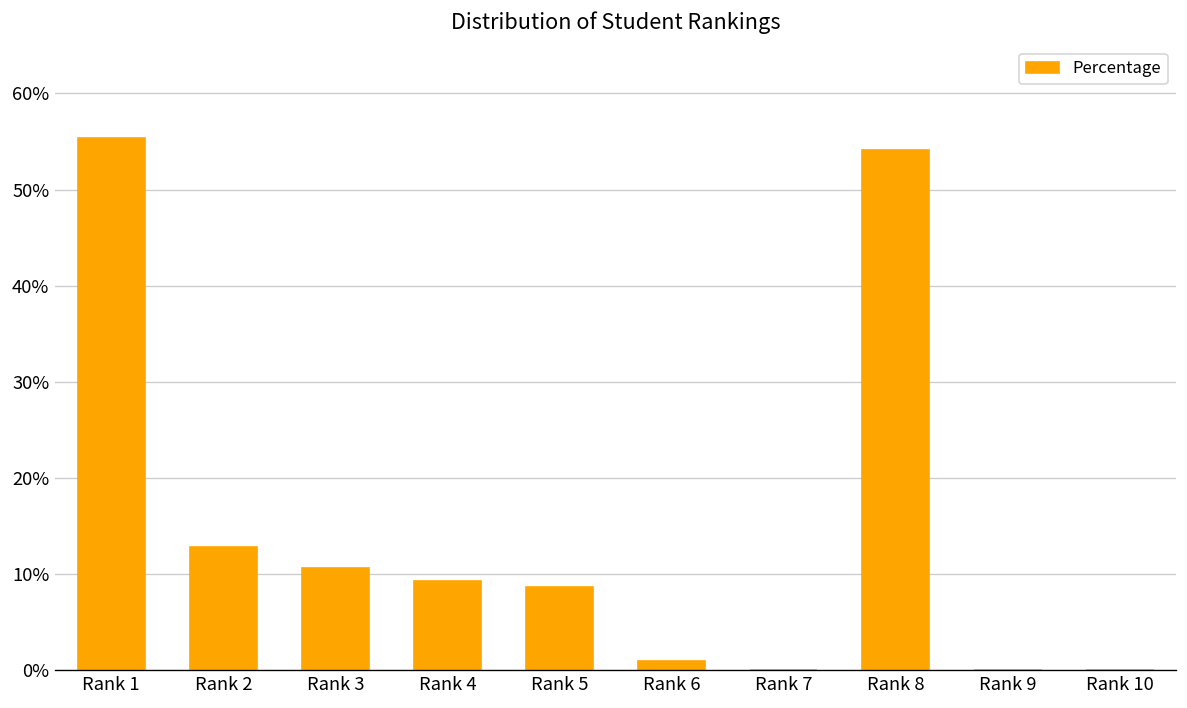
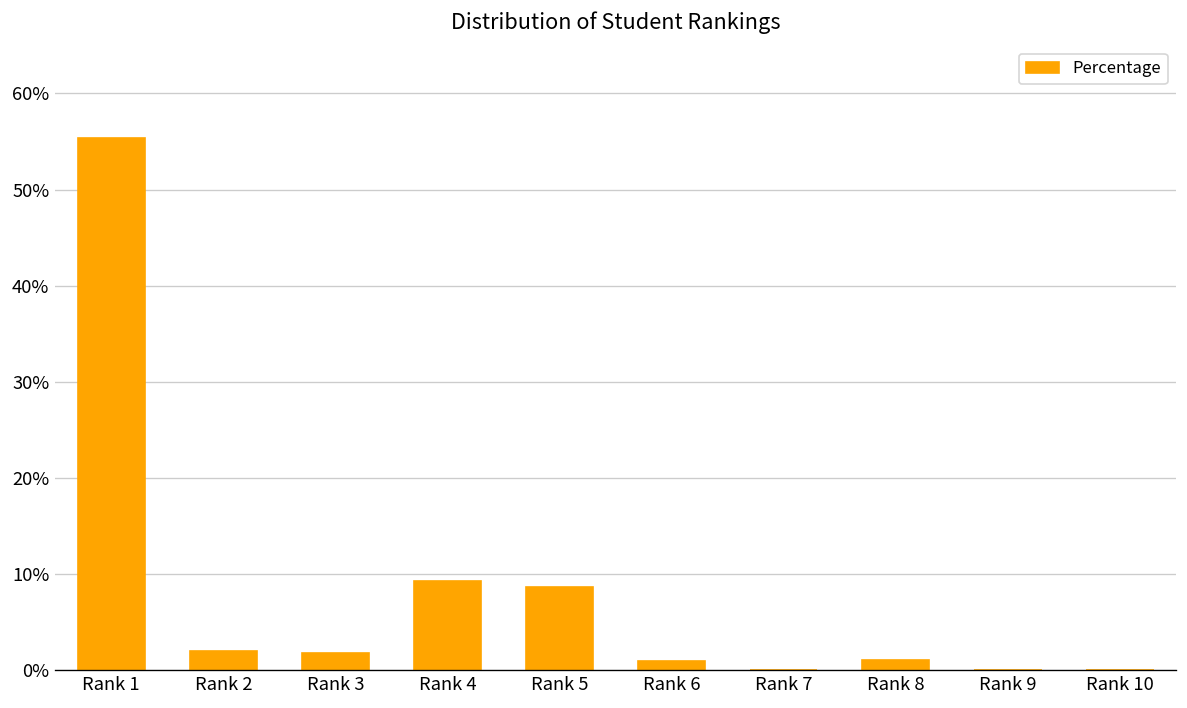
  {
    "Rank 1": "55%",
-   "Rank 2": "13%",
-   "Rank 3": "11%",
+   "Rank 2": "2%",
+   "Rank 3": "2%",
    "Rank 4": "9%",
    "Rank 5": "9%",
    "Rank 6": "1%",
    "Rank 7": "0%",
-   "Rank 8": "54%",
+   "Rank 8": "1%",
    "Rank 9": "0%",
    "Rank 10": "0%"
  }
